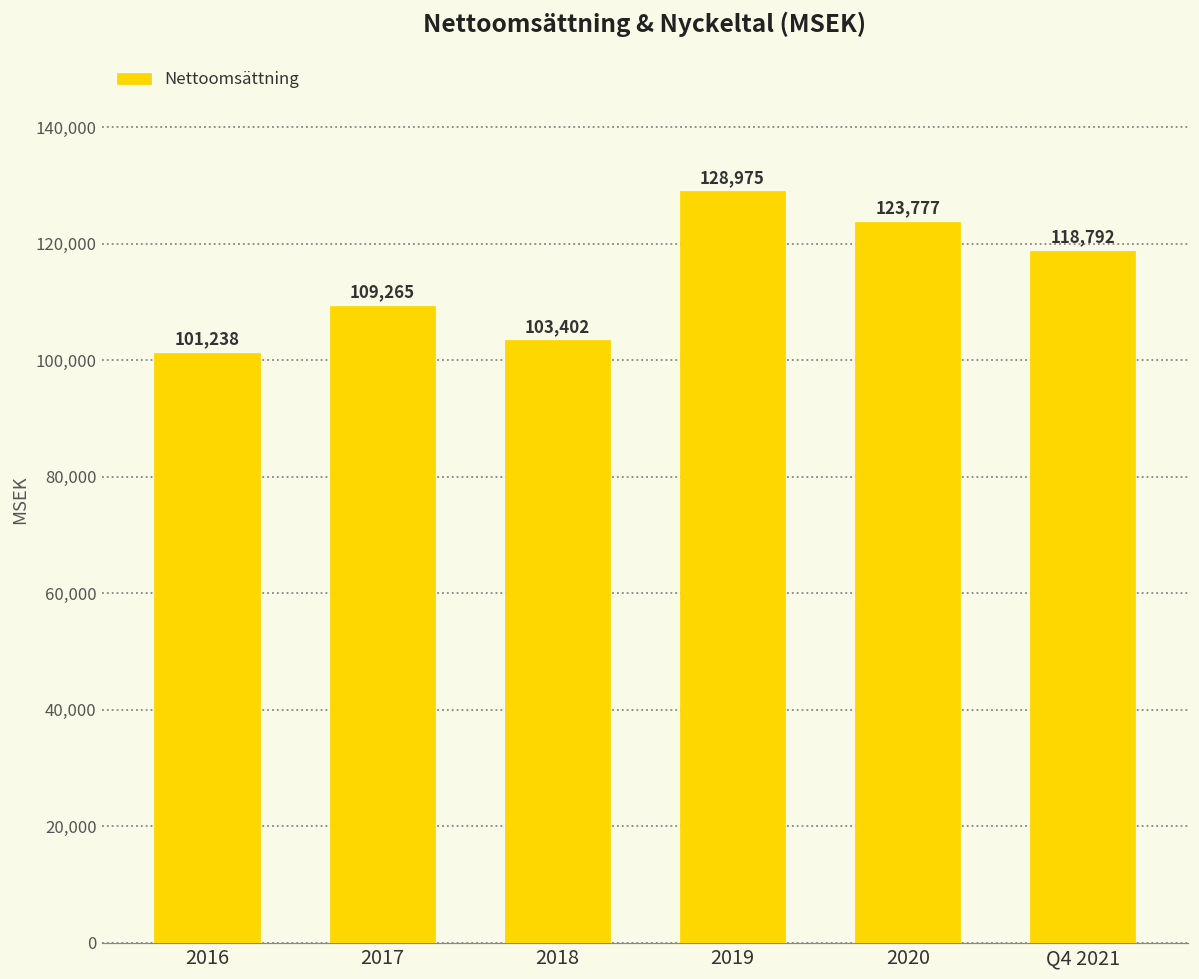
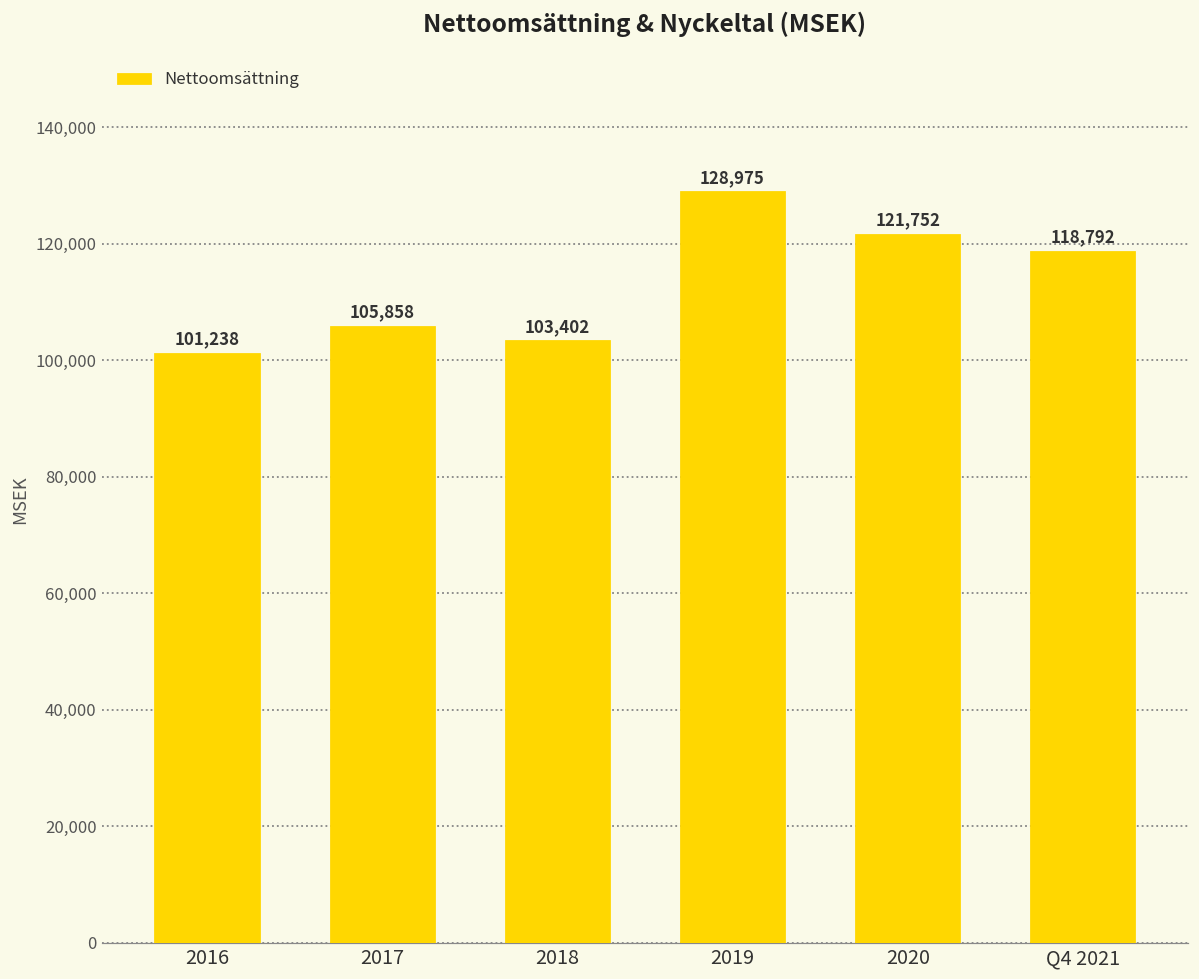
  {
    "2016": "101,238",
-   "2017": "109,265",
+   "2017": "105,858",
    "2018": "103,402",
    "2019": "128,975",
-   "2020": "123,777",
+   "2020": "121,752",
    "Q4 2021": "118,792"
  }
